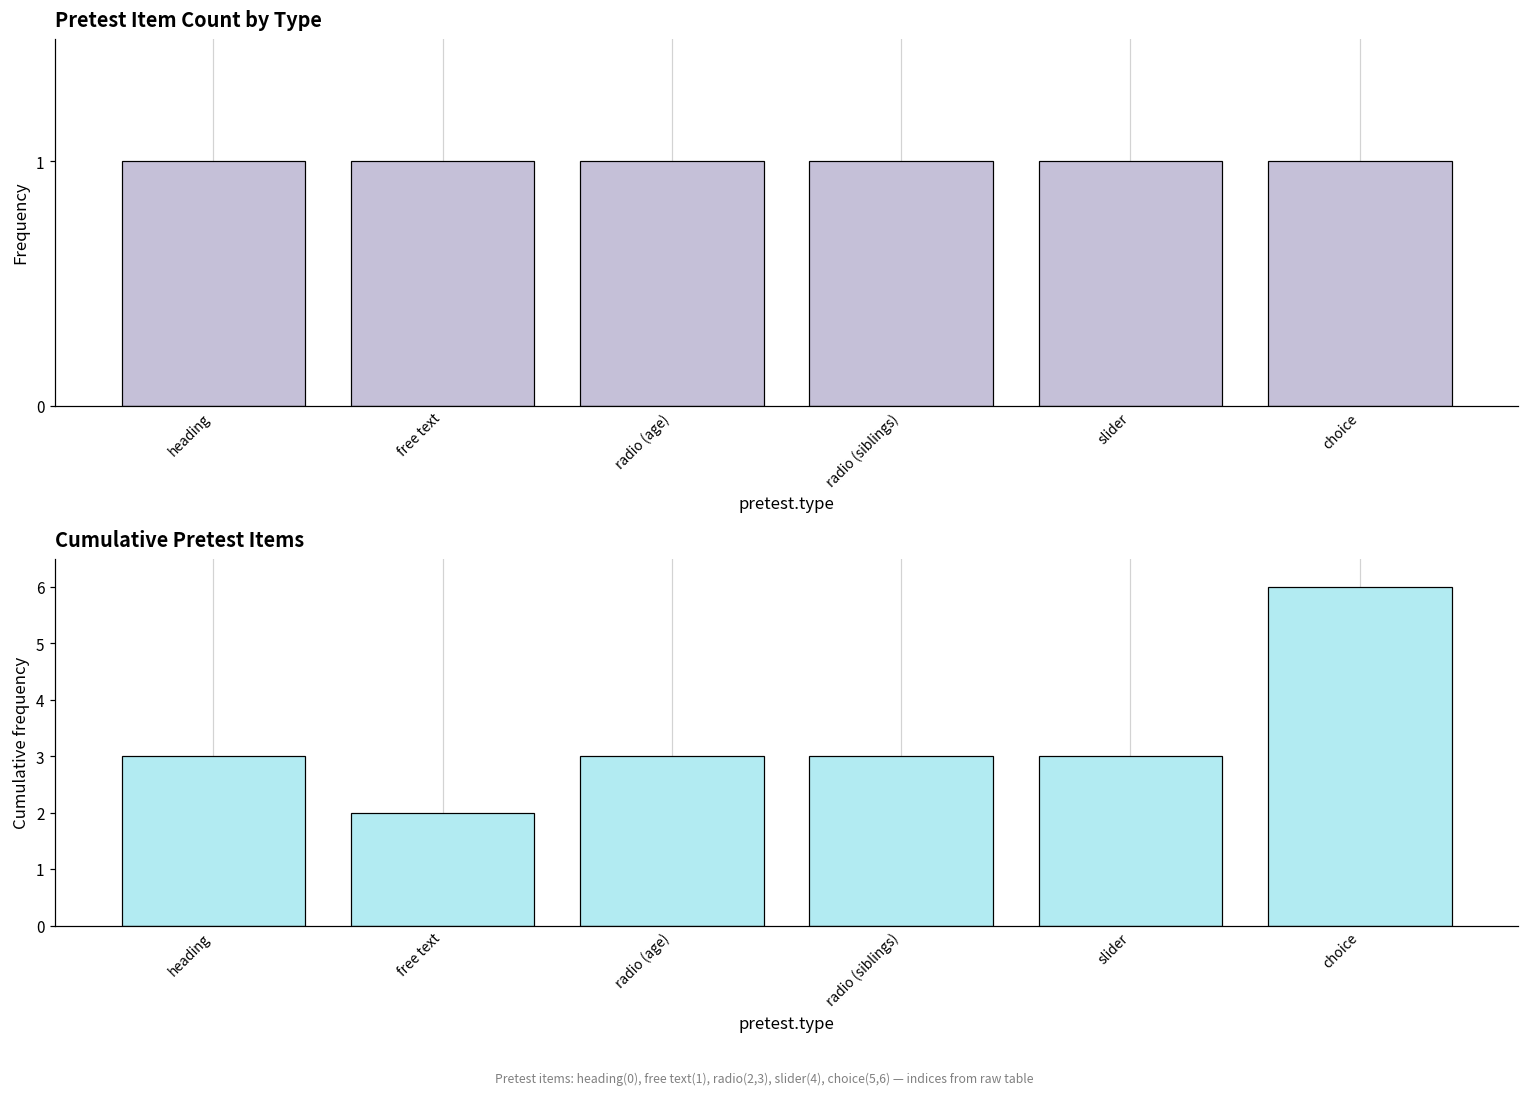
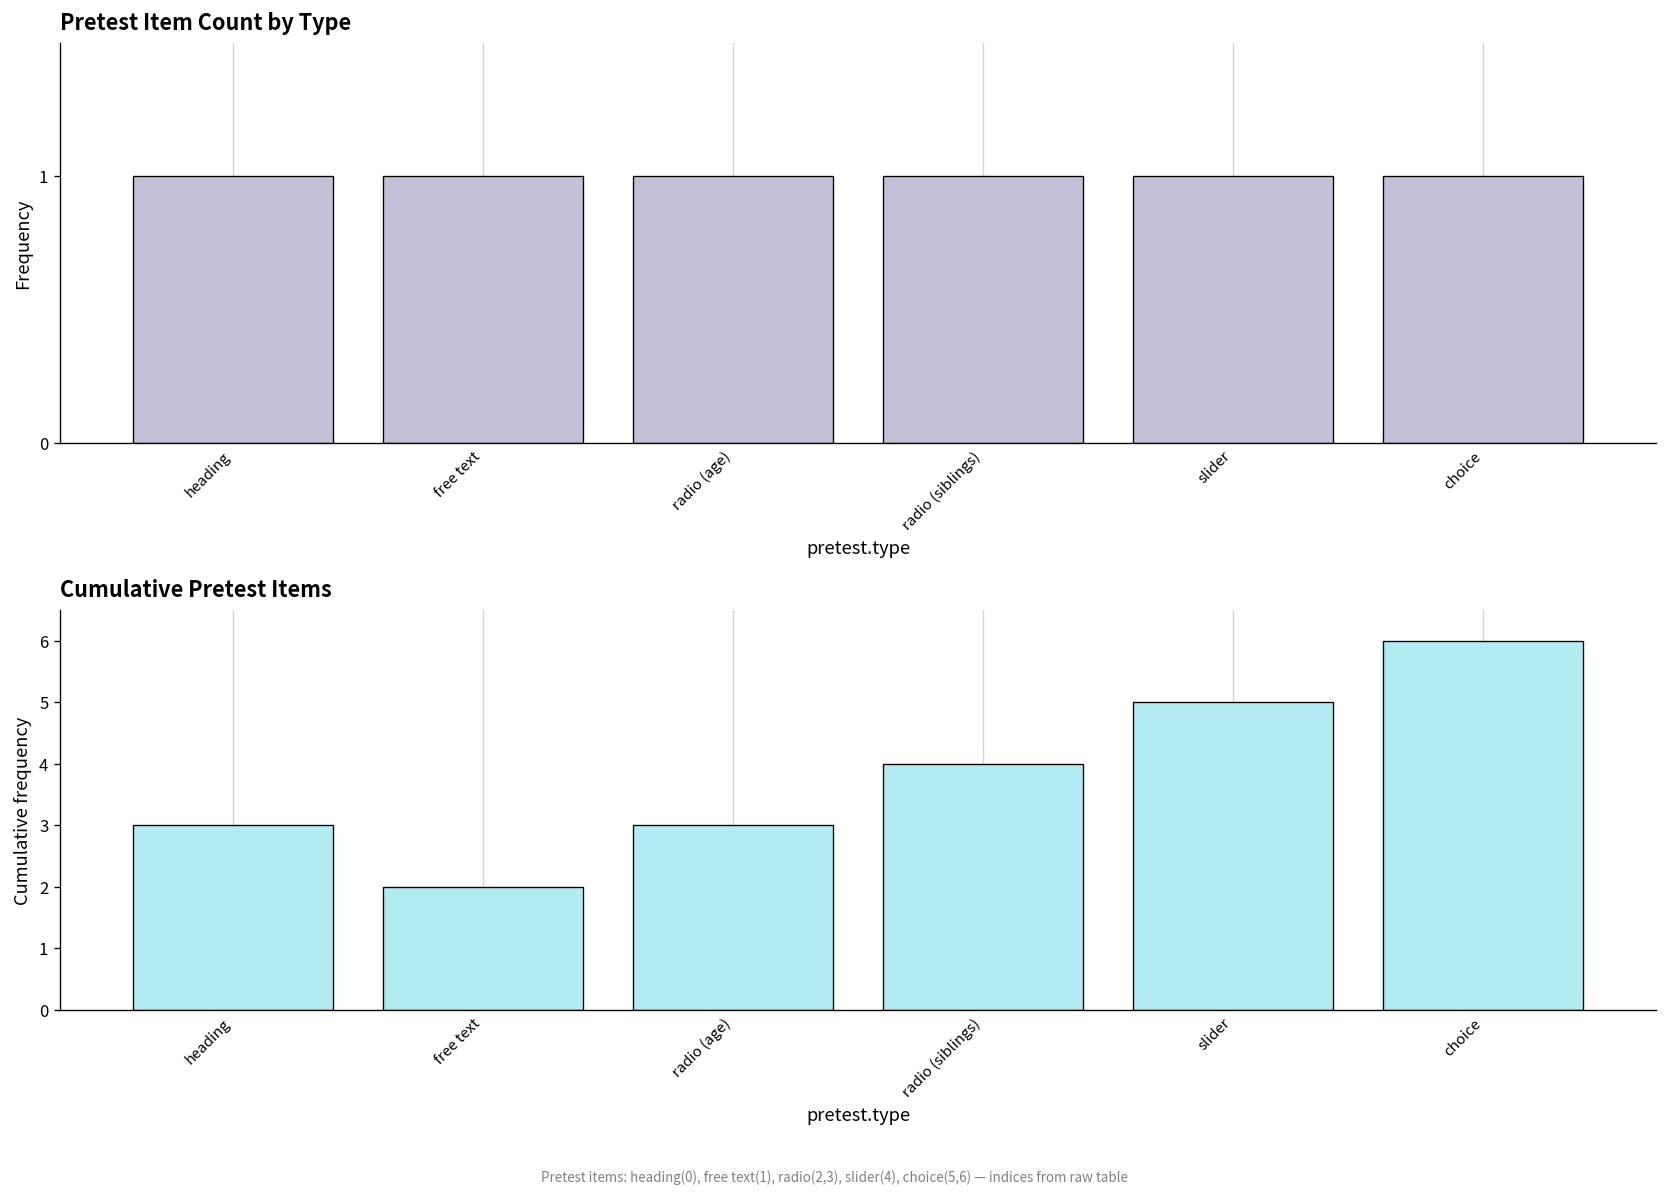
  {
    "Pretest Item Count by Type": {
      "heading": 1.00,
      "free text": 1.00,
      "radio (age)": 1.00,
      "radio (siblings)": 1.00,
      "slider": 1.00,
      "choice": 1.00
    },
    "Cumulative Pretest Items": {
      "heading": 3,
      "free text": 2,
      "radio (age)": 3,
-     "radio (siblings)": 3,
-     "slider": 3,
+     "radio (siblings)": 4,
+     "slider": 5,
      "choice": 6
    }
  }
